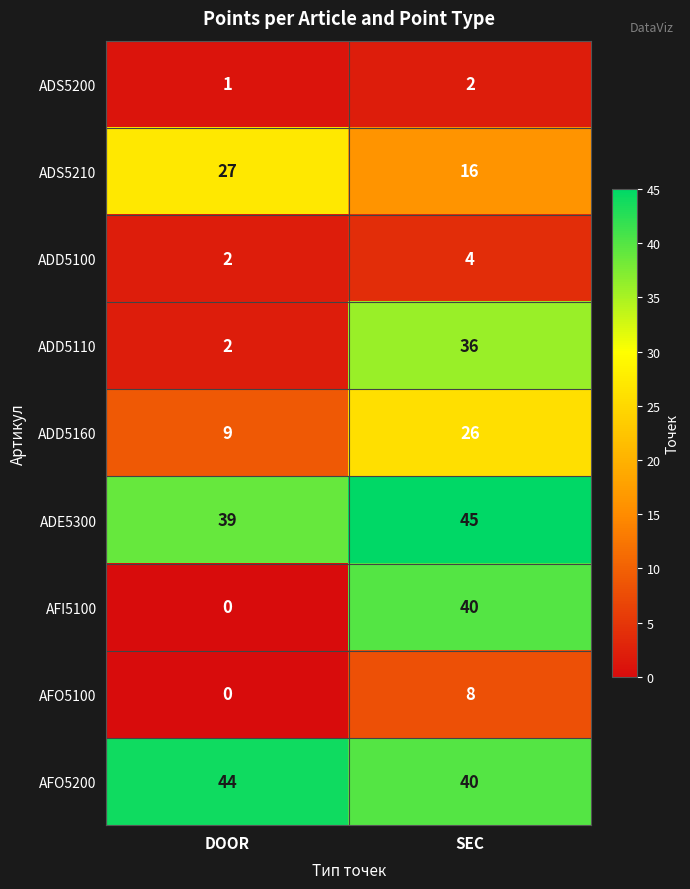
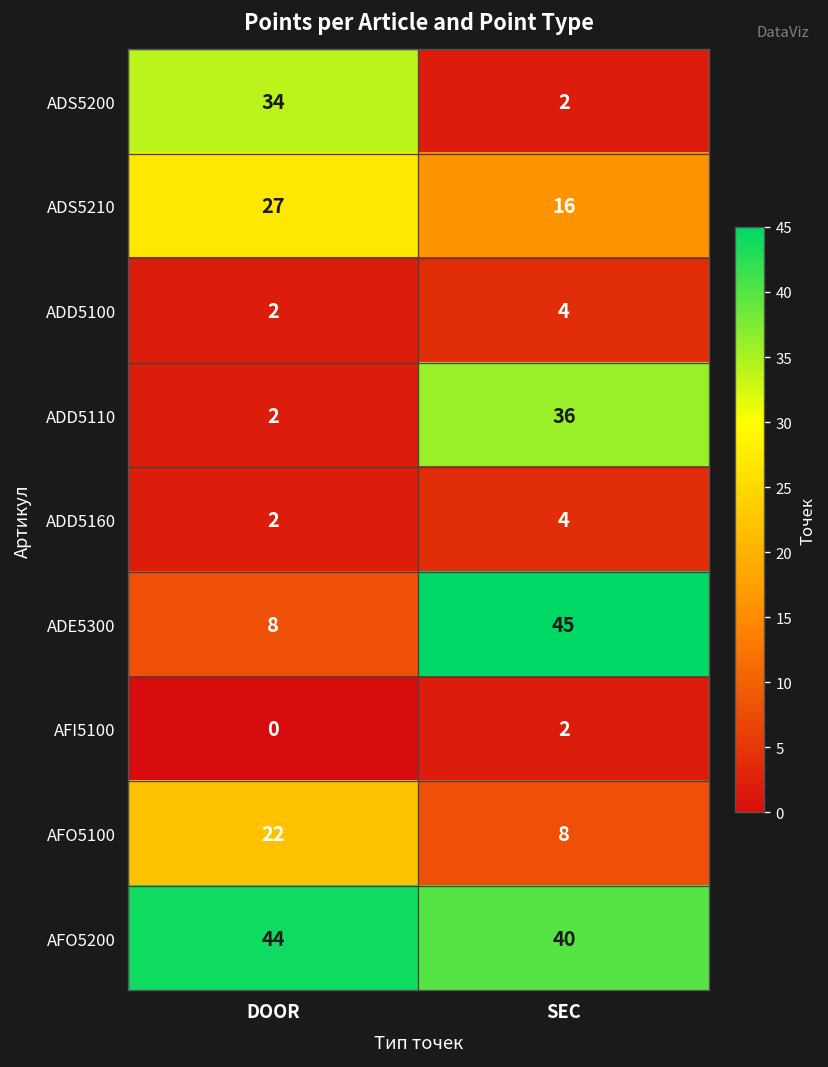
  {
    "ADS5200": {
-     "DOOR": 1,
+     "DOOR": 34,
      "SEC": 2
    },
    "ADS5210": {
      "DOOR": 27,
      "SEC": 16
    },
    "ADD5100": {
      "DOOR": 2,
      "SEC": 4
    },
    "ADD5110": {
      "DOOR": 2,
      "SEC": 36
    },
    "ADD5160": {
-     "DOOR": 9,
-     "SEC": 26
+     "DOOR": 2,
+     "SEC": 4
    },
    "ADE5300": {
-     "DOOR": 39,
+     "DOOR": 8,
      "SEC": 45
    },
    "AFI5100": {
      "DOOR": 0,
-     "SEC": 40
+     "SEC": 2
    },
    "AFO5100": {
-     "DOOR": 0,
+     "DOOR": 22,
      "SEC": 8
    },
    "AFO5200": {
      "DOOR": 44,
      "SEC": 40
    }
  }
